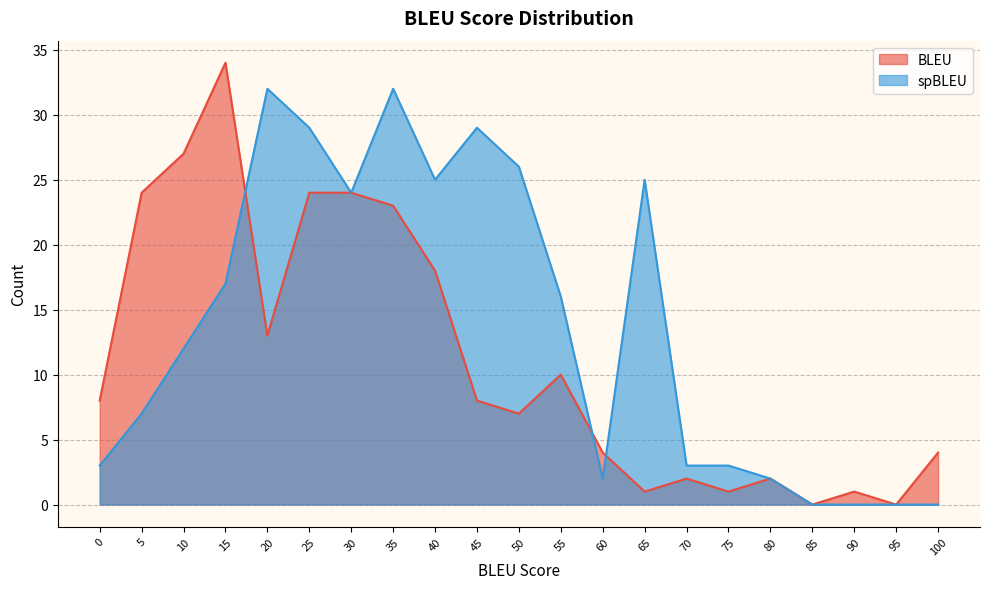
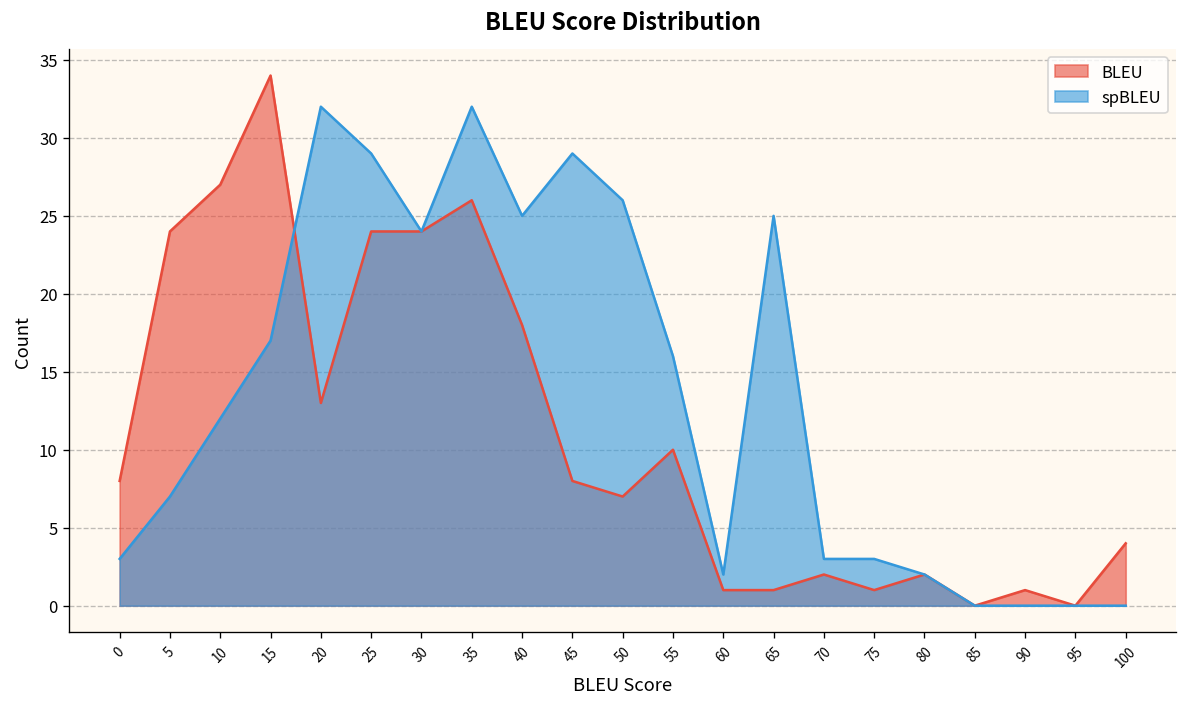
  {
    "BLEU": {
      "0": 8,
      "5": 24,
      "10": 27,
      "15": 34,
      "20": 13,
      "25": 24,
-     "35": 23,
+     "35": 26,
      "40": 18,
      "45": 8,
      "50": 7,
      "55": 10,
-     "60": 4,
+     "60": 1,
      "65": 1,
      "70": 2,
      "75": 1,
      "90": 1,
      "100": 4
    },
    "spBLEU": {
      "0": 3,
      "5": 7,
      "10": 12,
      "15": 17,
      "20": 32,
      "25": 29,
      "35": 32,
      "40": 25,
      "45": 29,
      "50": 26,
      "55": 16,
      "60": 2,
      "65": 25,
      "70": 3,
      "75": 3,
      "90": 0,
      "100": 0
    }
  }
